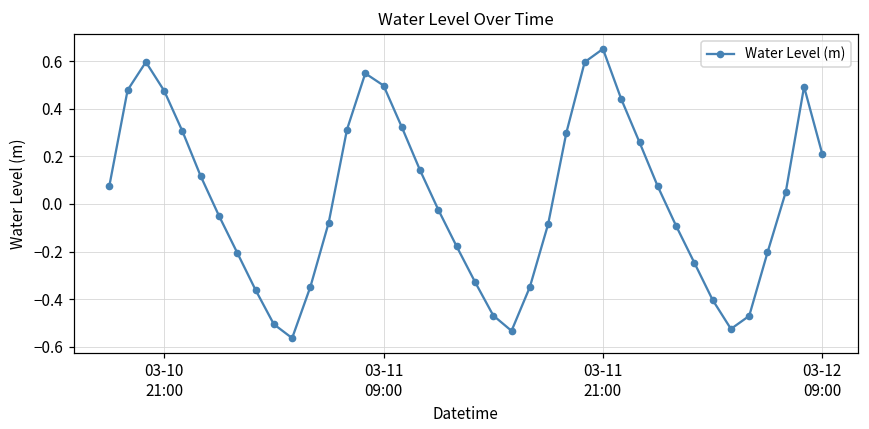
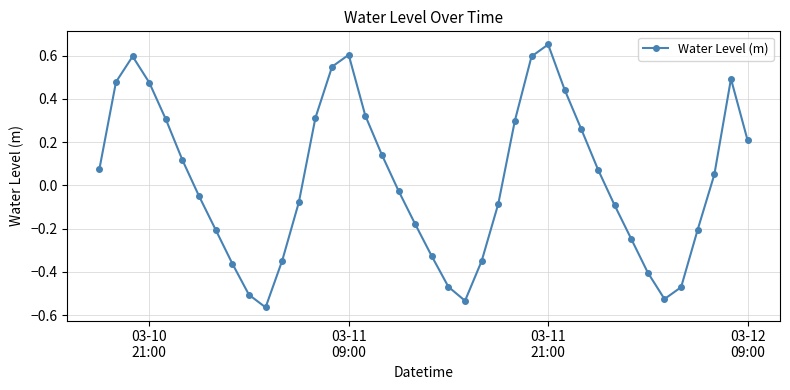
  {
    "03-10 21:00": 0.48,
-   "03-11 09:00": 0.50,
+   "03-11 09:00": 0.60,
    "03-11 21:00": 0.65,
    "03-12 09:00": 0.21
  }
